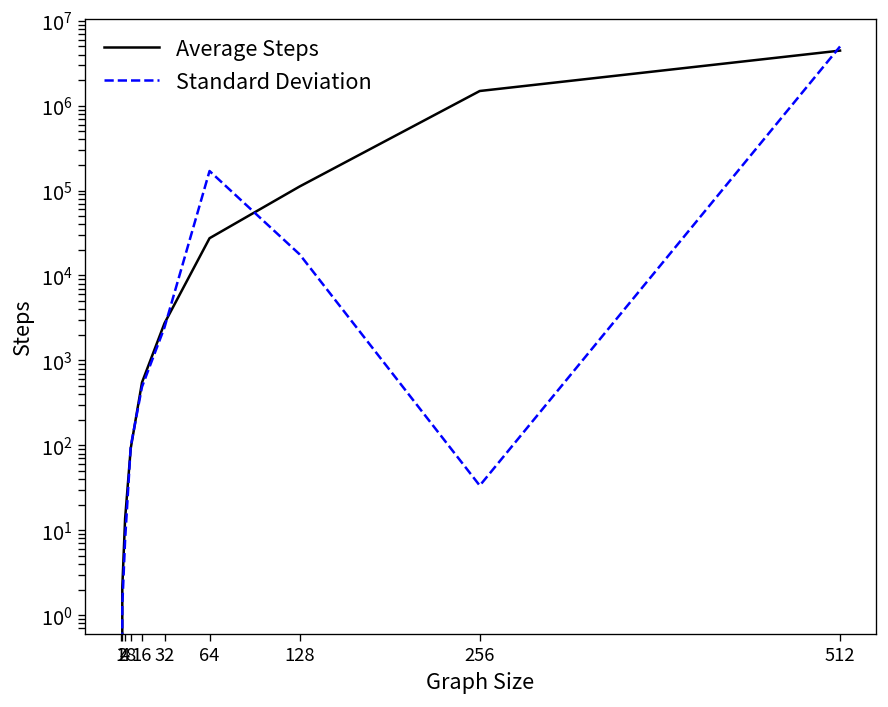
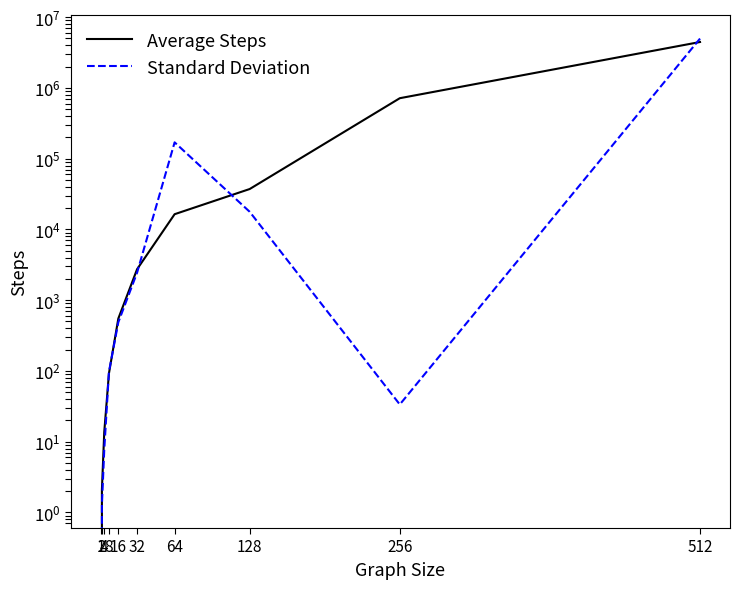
  {
    "Average Steps": {
      "32": 2700,
-     "64": 27000,
-     "128": 110000,
-     "256": 1500000,
+     "64": 16000,
+     "128": 40000,
+     "256": 700000,
      "512": 4000000
    },
    "Standard Deviation": {
      "32": 2400,
      "64": 170000,
      "128": 18000,
      "256": 30,
      "512": 5000000
    }
  }
